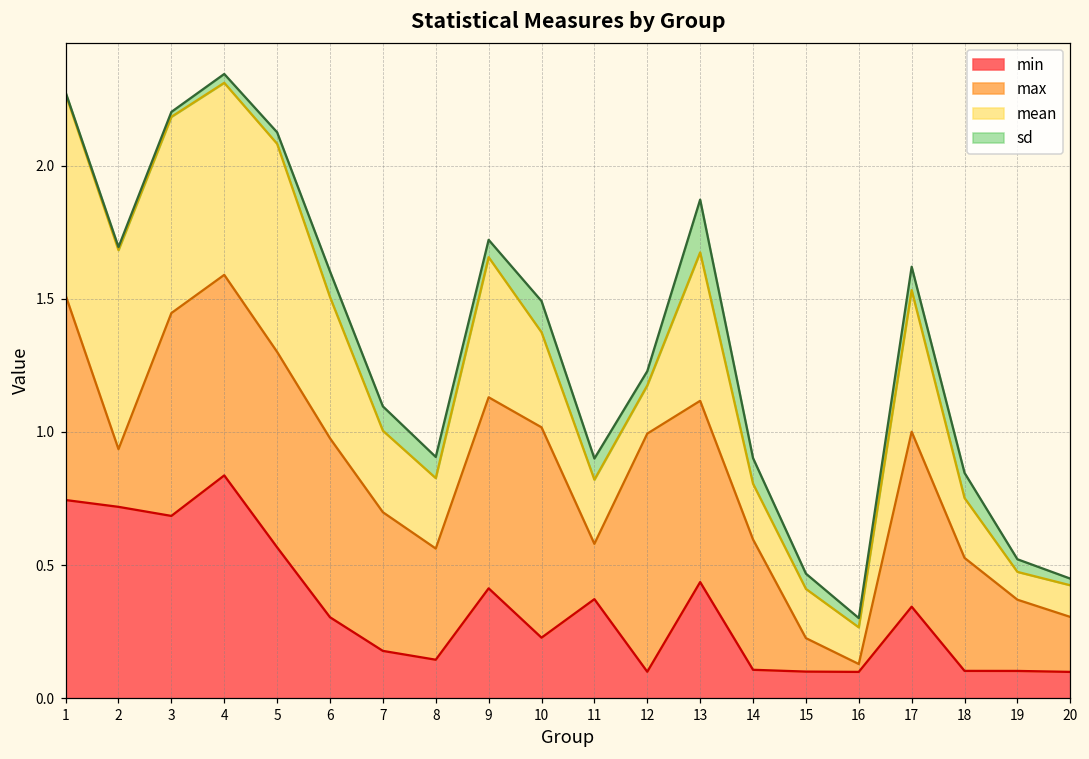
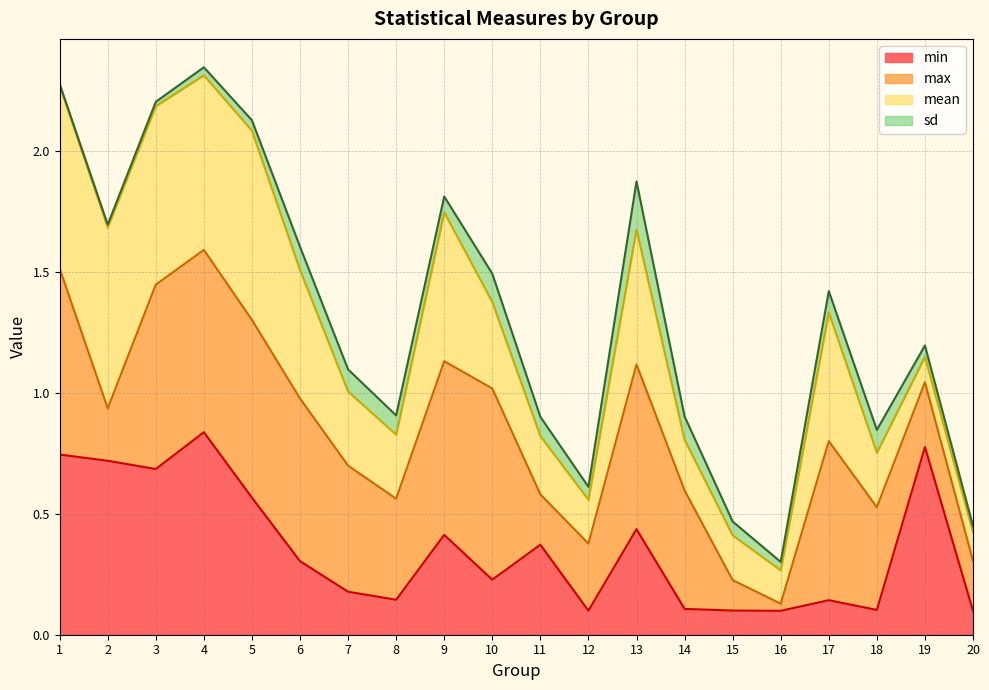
  {
    "min": {
      "1": 0.74,
      "2": 0.72,
      "3": 0.68,
      "4": 0.84,
      "5": 0.57,
      "6": 0.30,
      "7": 0.18,
      "8": 0.14,
      "9": 0.41,
      "10": 0.23,
      "11": 0.37,
      "12": 0.10,
      "13": 0.44,
      "14": 0.11,
      "15": 0.10,
      "16": 0.10,
-     "17": 0.34,
+     "17": 0.14,
      "18": 0.10,
-     "19": 0.10,
+     "19": 0.78,
      "20": 0.10
    },
    "max": {
      "1": 0.77,
      "2": 0.22,
      "3": 0.76,
      "4": 0.75,
      "5": 0.73,
      "6": 0.67,
      "7": 0.52,
      "8": 0.42,
      "9": 0.72,
      "10": 0.79,
      "11": 0.21,
-     "12": 0.89,
+     "12": 0.28,
      "13": 0.68,
      "14": 0.49,
      "15": 0.13,
      "16": 0.03,
      "17": 0.66,
      "18": 0.42,
      "19": 0.27,
      "20": 0.21
    },
    "mean": {
      "2": 0.75,
      "3": 0.74,
      "4": 0.72,
      "5": 0.78,
      "6": 0.53,
      "7": 0.31,
      "8": 0.26,
-     "9": 0.53,
+     "9": 0.62,
      "10": 0.36,
      "11": 0.24,
      "12": 0.18,
      "13": 0.56,
      "14": 0.21,
      "15": 0.18,
      "16": 0.14,
      "17": 0.53,
      "18": 0.22,
      "19": 0.10,
      "20": 0.12
    },
    "sd": {
      "2": 0.01,
      "3": 0.02,
      "4": 0.03,
      "5": 0.04,
      "6": 0.10,
      "7": 0.09,
      "8": 0.08,
      "9": 0.07,
      "10": 0.12,
      "11": 0.08,
      "12": 0.05,
      "13": 0.20,
      "14": 0.10,
      "15": 0.06,
      "16": 0.03,
      "17": 0.09,
      "18": 0.09,
      "19": 0.05,
      "20": 0.02
    }
  }
